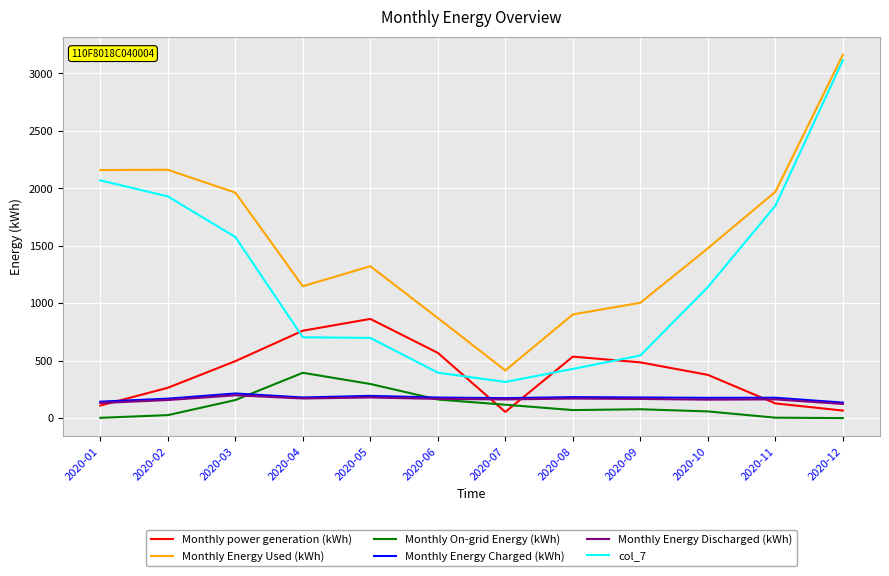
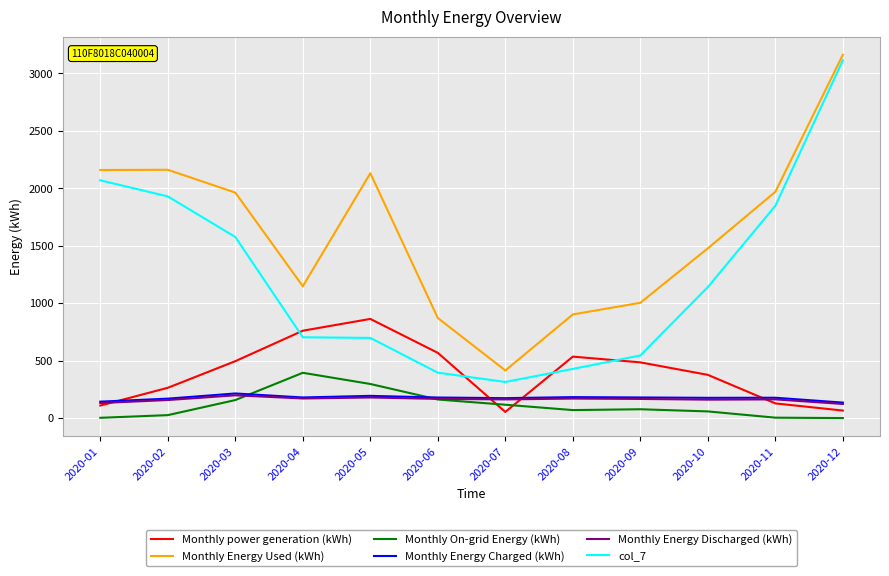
  {
    "Monthly power generation (kWh)": {
      "2020-02": 260,
      "2020-03": 500,
      "2020-04": 760,
      "2020-05": 860,
      "2020-06": 570,
      "2020-07": 50,
      "2020-08": 530,
      "2020-09": 480,
      "2020-10": 380,
      "2020-11": 130,
      "2020-12": 70
    },
    "Monthly Energy Used (kWh)": {
      "2020-01": 2160,
      "2020-02": 2160,
      "2020-03": 1960,
      "2020-04": 1150,
-     "2020-05": 1320,
+     "2020-05": 2130,
      "2020-06": 870,
      "2020-07": 410,
      "2020-08": 900,
      "2020-09": 1000,
      "2020-10": 1480,
      "2020-11": 1970,
      "2020-12": 3160
    },
    "Monthly On-grid Energy (kWh)": {
      "2020-01": 0,
      "2020-02": 30,
      "2020-03": 160,
      "2020-04": 390,
      "2020-05": 300,
      "2020-07": 120,
      "2020-08": 70,
      "2020-09": 80,
      "2020-10": 60,
      "2020-11": 0,
      "2020-12": 0
    },
    "col_7": {
      "2020-01": 2070,
      "2020-02": 1930,
      "2020-03": 1580,
      "2020-04": 700,
      "2020-05": 700,
      "2020-06": 400,
      "2020-07": 310,
      "2020-08": 430,
      "2020-09": 550,
      "2020-10": 1140,
      "2020-11": 1850,
      "2020-12": 3110
    }
  }
